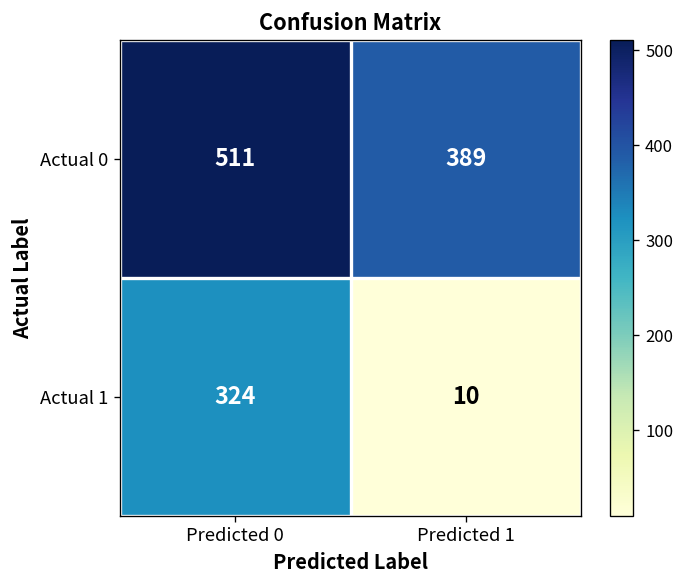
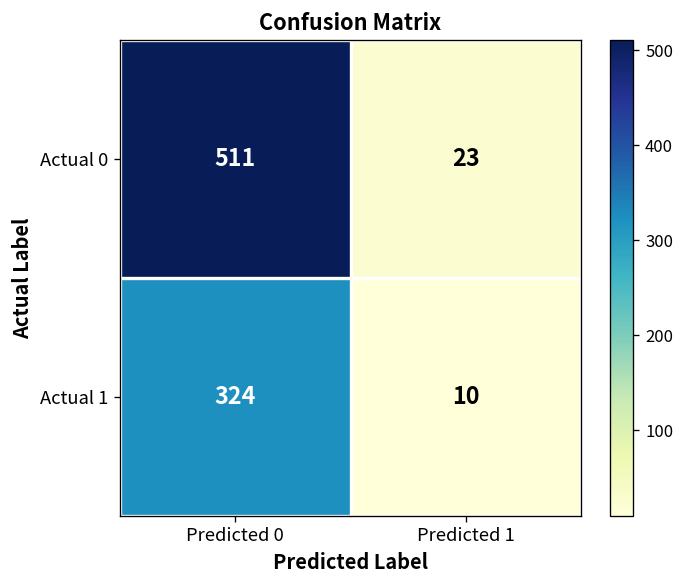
  {
    "Actual 0": {
      "Predicted 0": 511,
-     "Predicted 1": 389
+     "Predicted 1": 23
    },
    "Actual 1": {
      "Predicted 0": 324,
      "Predicted 1": 10
    }
  }
